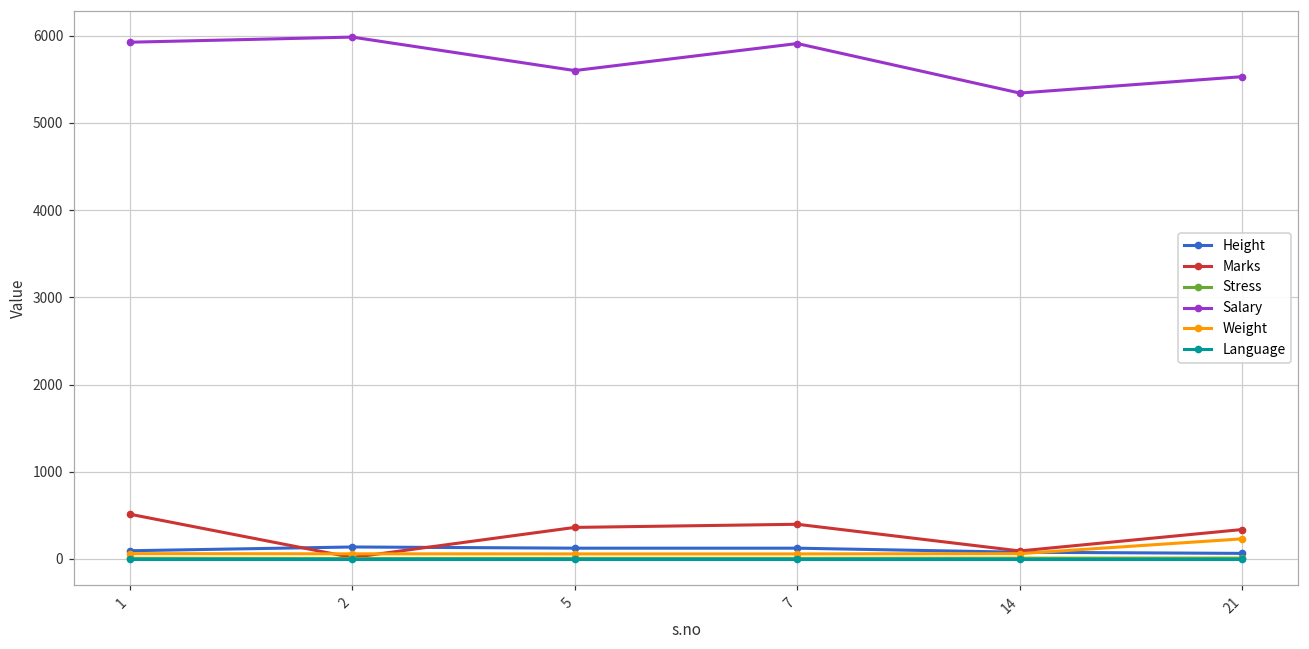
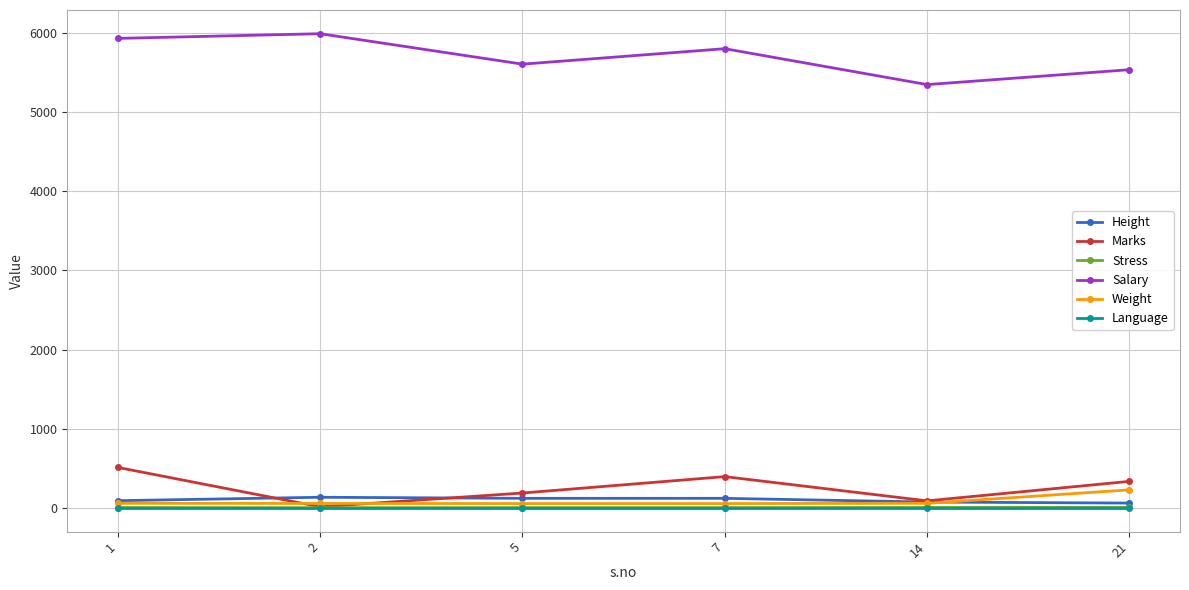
  {
    "Height": {
      "1": 100,
      "2": 100,
      "5": 100,
      "7": 100,
      "21": 100
    },
    "Marks": {
      "1": 500,
-     "5": 400,
+     "5": 200,
      "7": 400,
      "21": 300
    },
    "Salary": {
      "1": 5900,
      "2": 6000,
      "5": 5600,
-     "7": 5900,
+     "7": 5800,
      "14": 5300,
      "21": 5500
    },
    "Weight": {
      "1": 100,
      "2": 100,
      "5": 100,
      "7": 100,
      "21": 200
    }
  }
